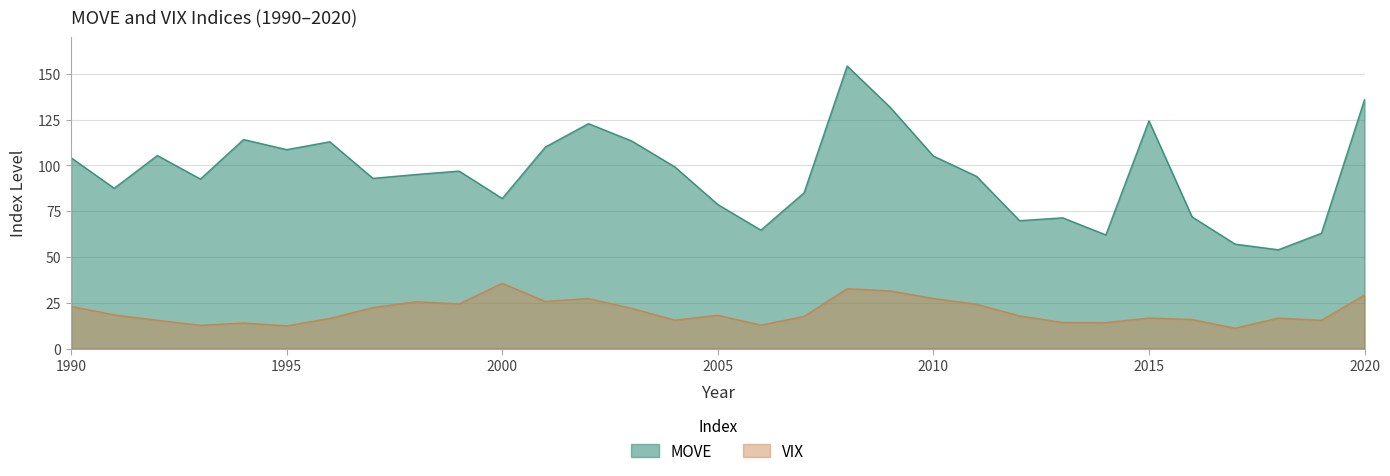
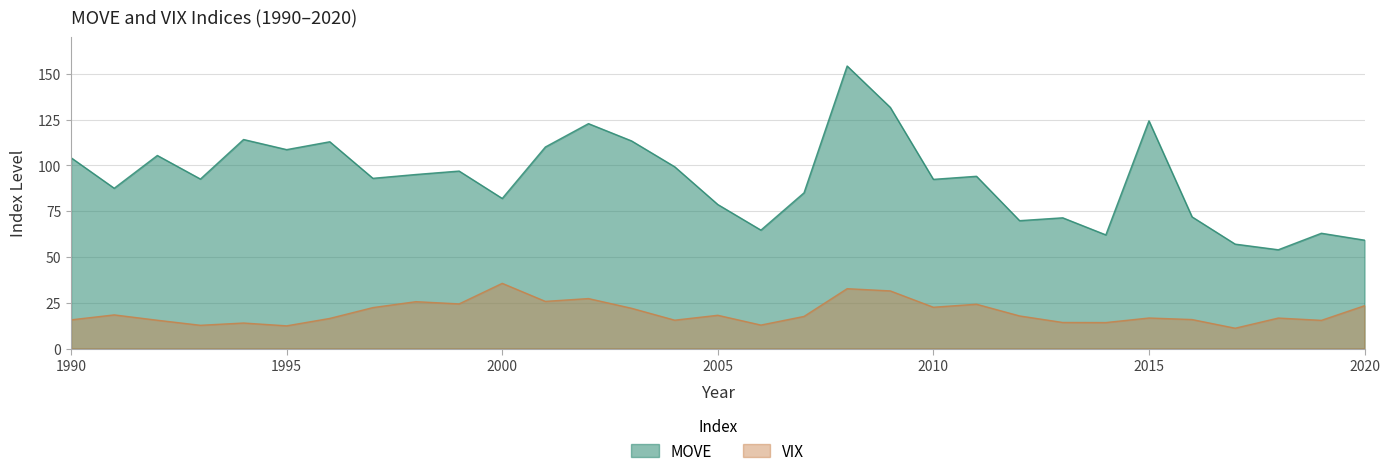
  {
    "MOVE": {
      "1990": 104,
      "1995": 109,
      "2000": 82,
      "2005": 79,
-     "2010": 105,
+     "2010": 92,
      "2015": 124,
-     "2020": 136
+     "2020": 59
    },
    "VIX": {
-     "1990": 23,
+     "1990": 16,
      "1995": 12,
      "2000": 36,
      "2005": 18,
-     "2010": 27,
+     "2010": 23,
      "2015": 17,
-     "2020": 29
+     "2020": 23
    }
  }
